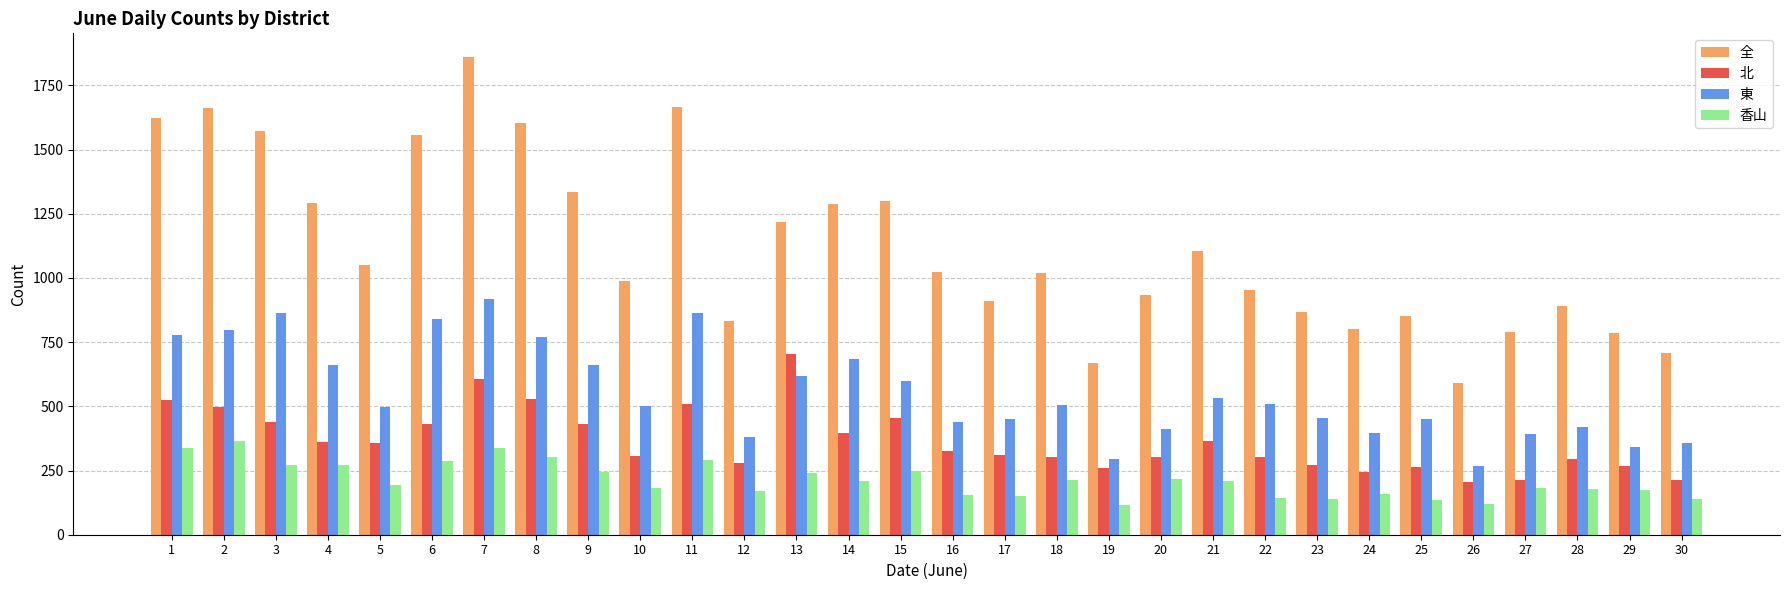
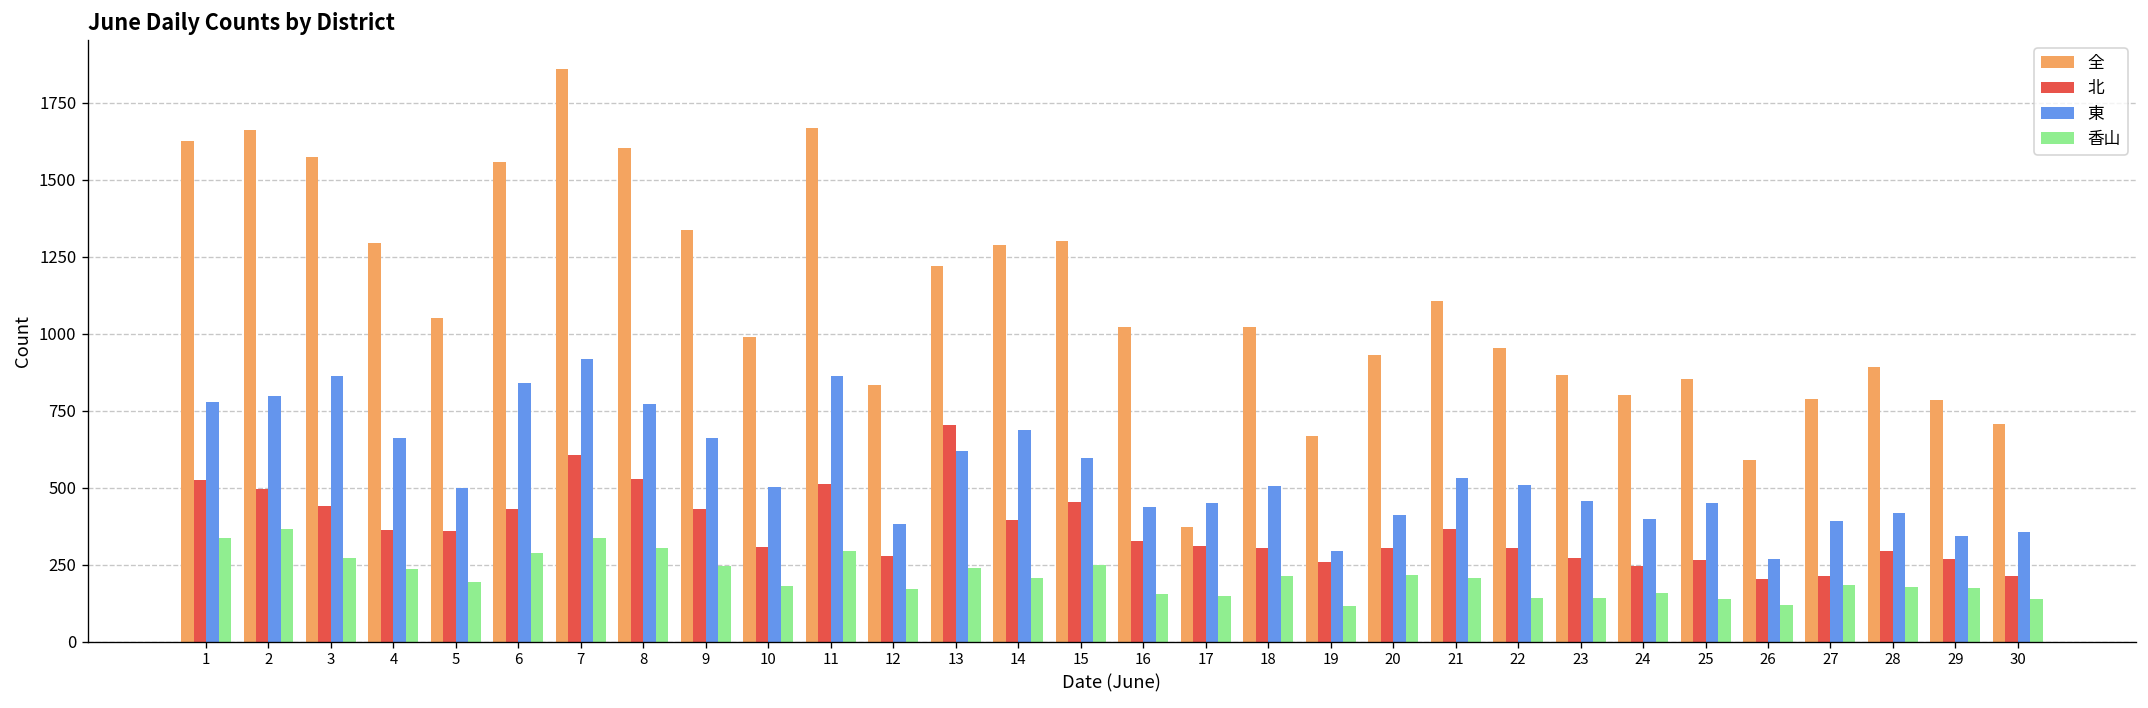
  {
    "全": {
      "1": 1620,
      "2": 1660,
      "3": 1570,
      "4": 1290,
      "5": 1050,
      "6": 1560,
      "7": 1860,
      "8": 1600,
      "9": 1340,
      "10": 990,
      "11": 1670,
      "12": 830,
      "13": 1220,
      "14": 1290,
      "15": 1300,
      "16": 1020,
-     "17": 910,
+     "17": 370,
      "18": 1020,
      "19": 670,
      "20": 930,
      "21": 1110,
      "22": 950,
      "23": 870,
      "24": 800,
      "25": 850,
      "26": 590,
      "27": 790,
      "28": 890,
      "29": 790,
      "30": 710
    },
    "北": {
      "1": 530,
      "2": 500,
      "3": 440,
      "4": 360,
      "5": 360,
      "6": 430,
      "7": 610,
      "8": 530,
      "9": 430,
      "10": 310,
      "11": 510,
      "12": 280,
      "13": 700,
      "14": 400,
      "15": 450,
      "16": 330,
      "17": 310,
      "18": 300,
      "19": 260,
      "20": 300,
      "21": 370,
      "22": 300,
      "23": 270,
      "24": 250,
      "25": 270,
      "26": 200,
      "27": 210,
      "28": 290,
      "29": 270,
      "30": 210
    },
    "東": {
      "1": 780,
      "2": 800,
      "3": 860,
      "4": 660,
      "5": 500,
      "6": 840,
      "7": 920,
      "8": 770,
      "9": 660,
      "10": 500,
      "11": 860,
      "12": 380,
      "13": 620,
      "14": 690,
      "15": 600,
      "16": 440,
      "17": 450,
      "18": 510,
      "19": 290,
      "20": 410,
      "21": 530,
      "22": 510,
      "23": 460,
      "24": 400,
      "25": 450,
      "26": 270,
      "27": 390,
      "28": 420,
      "29": 340,
      "30": 360
    },
    "香山": {
      "1": 340,
      "2": 370,
      "3": 270,
-     "4": 270,
+     "4": 240,
      "5": 190,
      "6": 290,
      "7": 340,
      "8": 300,
      "9": 250,
      "10": 180,
      "11": 290,
      "12": 170,
      "13": 240,
      "14": 210,
      "15": 250,
      "16": 160,
      "17": 150,
      "18": 210,
      "19": 120,
      "20": 220,
      "21": 210,
      "22": 140,
      "23": 140,
      "24": 160,
      "25": 140,
      "26": 120,
      "27": 180,
      "28": 180,
      "29": 170,
      "30": 140
    }
  }
